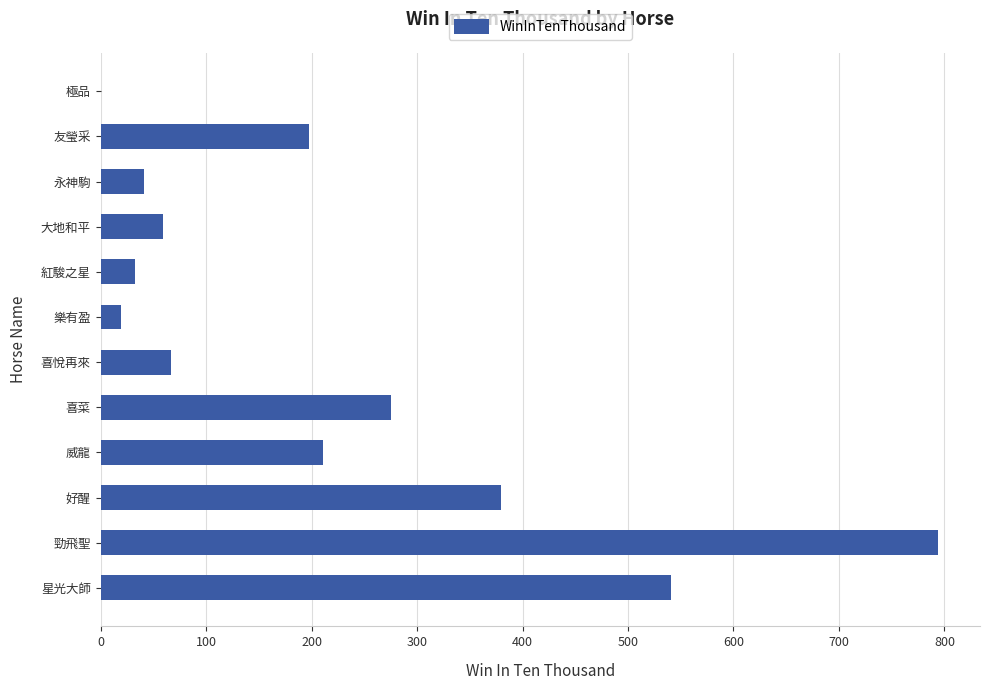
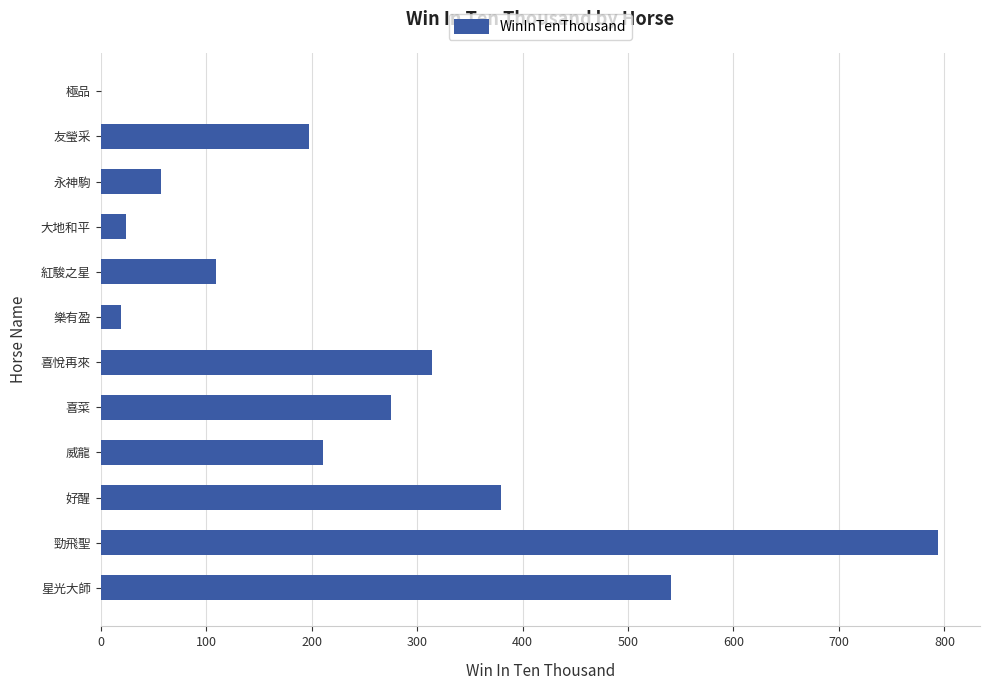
  {
    "極品": 0,
    "友瑩采": 198,
-   "永神駒": 41,
-   "大地和平": 59,
-   "紅駿之星": 33,
+   "永神駒": 57,
+   "大地和平": 24,
+   "紅駿之星": 109,
    "樂有盈": 19,
-   "喜悅再來": 67,
+   "喜悅再來": 314,
    "喜菜": 275,
    "威龍": 211,
    "好醒": 380,
    "勁飛聖": 794,
    "星光大師": 541
  }
